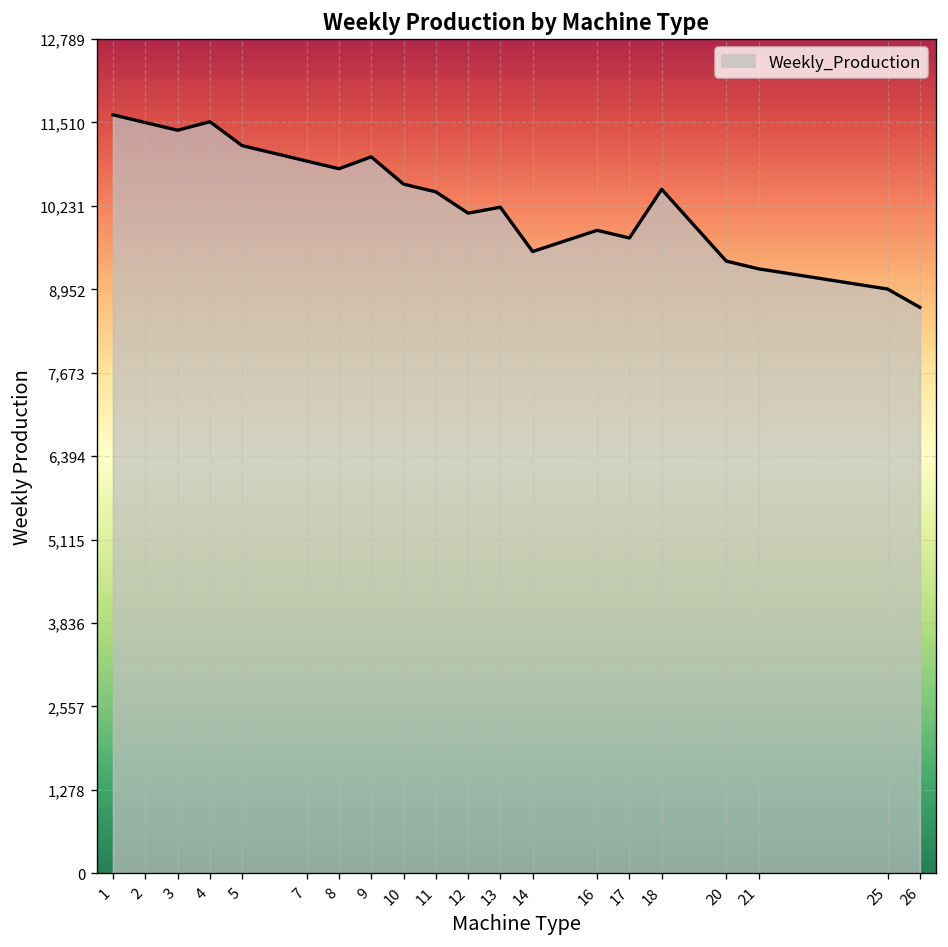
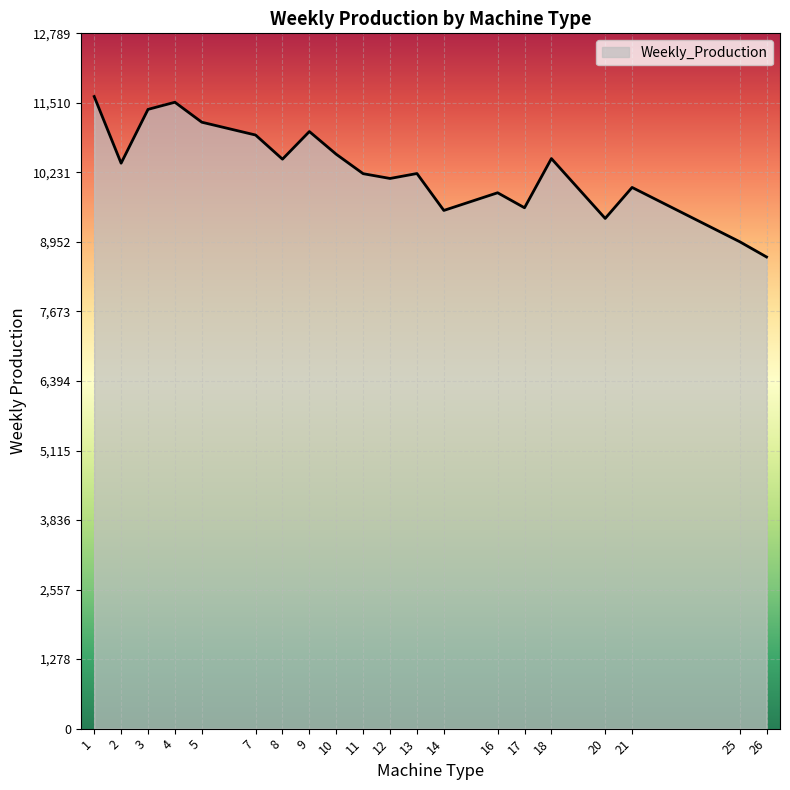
  {
    "1": "11,600",
-   "2": "11,500",
+   "2": "10,400",
    "3": "11,400",
    "4": "11,500",
    "5": "11,200",
    "7": "10,900",
-   "8": "10,800",
+   "8": "10,500",
    "9": "11,000",
    "10": "10,600",
-   "11": "10,400",
+   "11": "10,200",
    "12": "10,100",
    "13": "10,200",
    "14": "9,500",
    "16": "9,900",
-   "17": "9,700",
+   "17": "9,600",
    "18": "10,500",
    "20": "9,400",
-   "21": "9,300",
+   "21": "10,000",
    "25": "9,000",
    "26": "8,700"
  }
